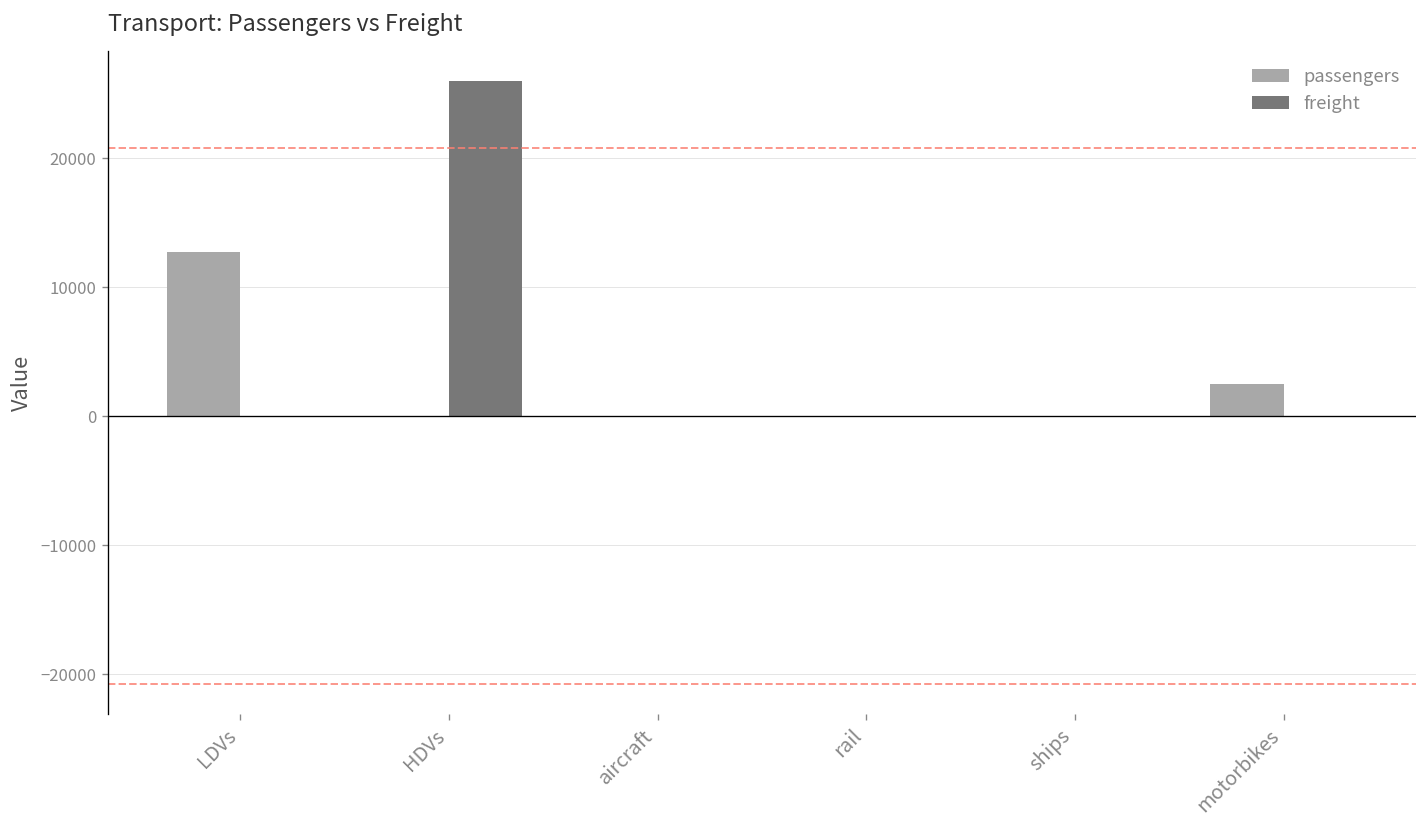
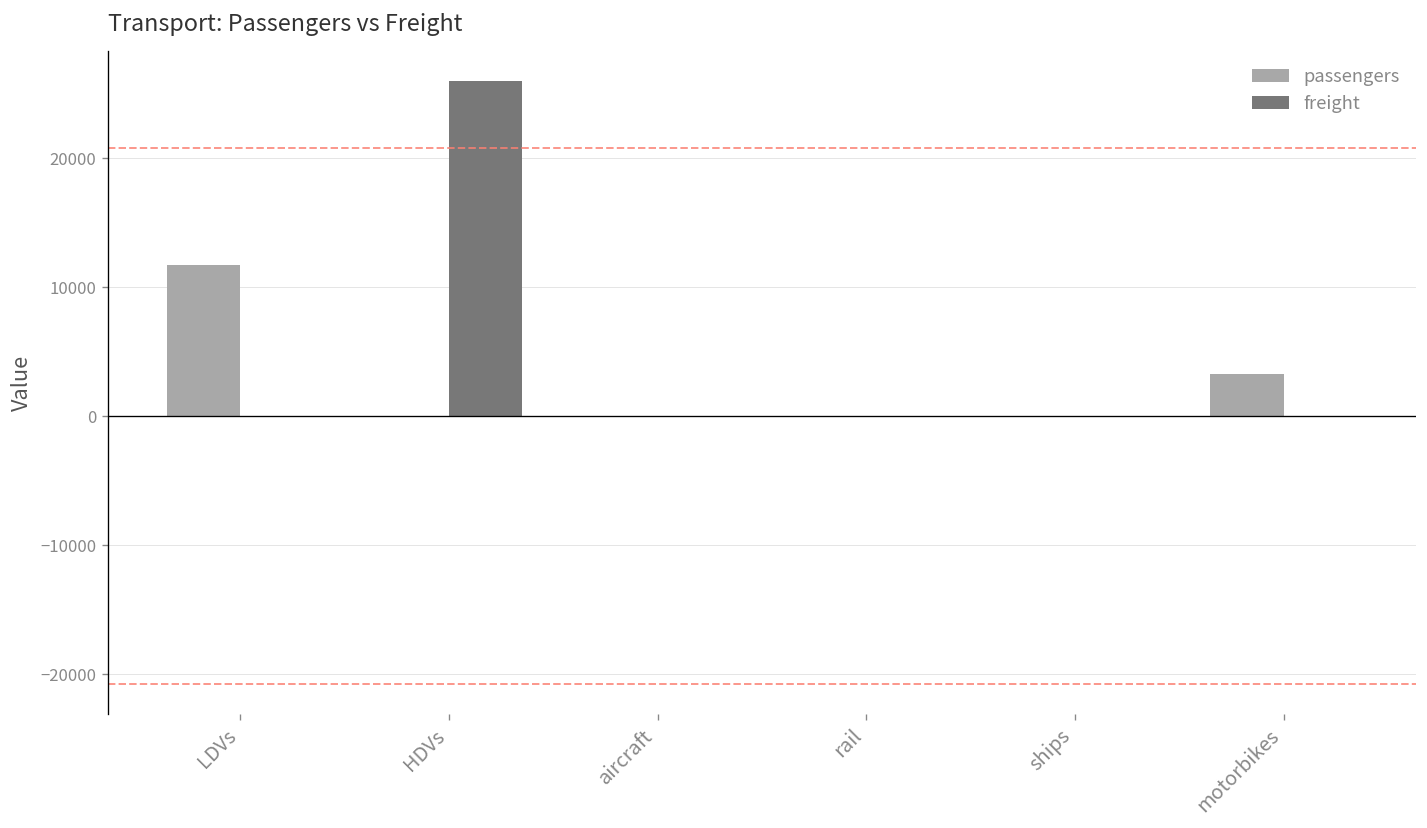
  {
    "passengers": {
-     "LDVs": 12700,
+     "LDVs": 11700,
      "HDVs": 0,
      "aircraft": 0,
      "rail": 0,
      "ships": 0,
-     "motorbikes": 2500
+     "motorbikes": 3300
    },
    "freight": {
      "LDVs": 0,
      "HDVs": 26000,
      "aircraft": 0,
      "rail": 0,
      "ships": 0,
      "motorbikes": 0
    }
  }
